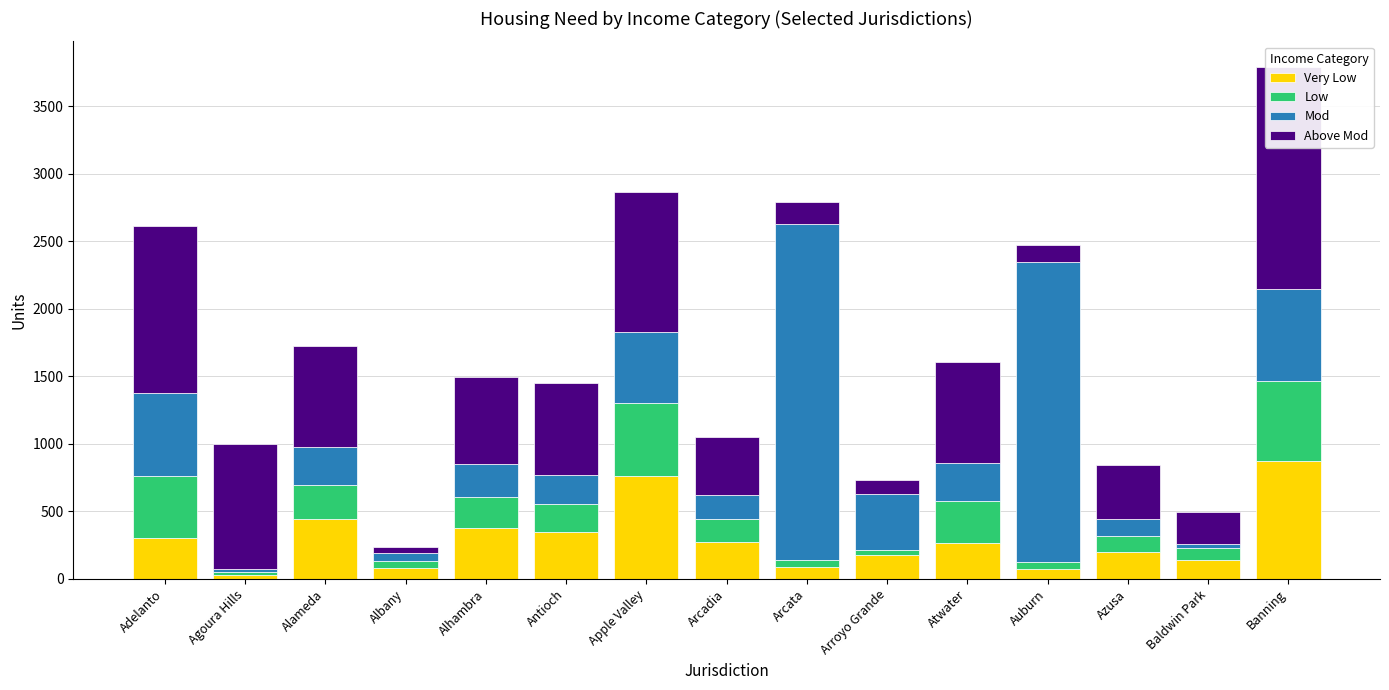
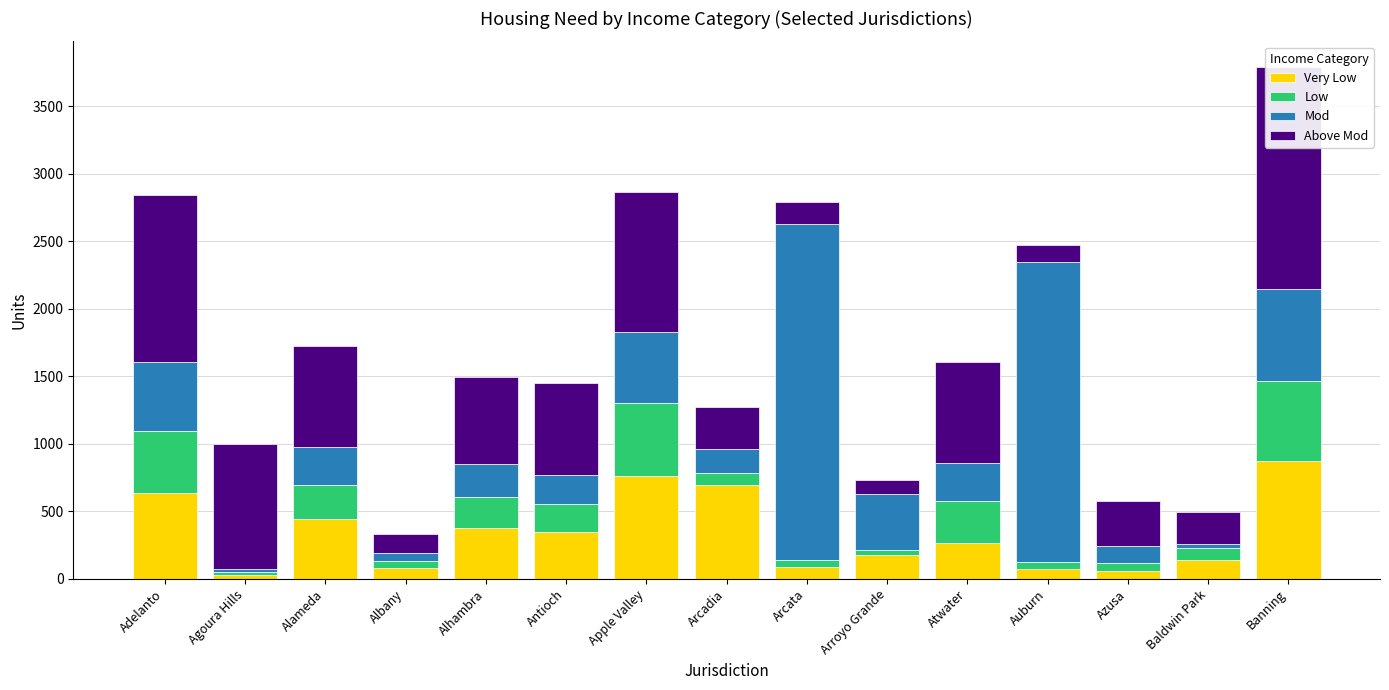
  {
    "Very Low": {
-     "Adelanto": 300,
+     "Adelanto": 630,
      "Agoura Hills": 30,
      "Alameda": 440,
      "Albany": 80,
      "Alhambra": 380,
      "Antioch": 350,
      "Apple Valley": 760,
-     "Arcadia": 280,
+     "Arcadia": 700,
      "Arcata": 90,
      "Arroyo Grande": 180,
      "Atwater": 270,
      "Auburn": 70,
-     "Azusa": 200,
+     "Azusa": 60,
      "Baldwin Park": 140,
      "Banning": 870
    },
    "Low": {
      "Adelanto": 460,
      "Agoura Hills": 20,
      "Alameda": 250,
      "Albany": 50,
      "Alhambra": 220,
      "Antioch": 210,
      "Apple Valley": 540,
-     "Arcadia": 170,
+     "Arcadia": 90,
      "Arcata": 60,
      "Arroyo Grande": 40,
      "Atwater": 310,
      "Auburn": 50,
-     "Azusa": 120,
+     "Azusa": 60,
      "Baldwin Park": 80,
      "Banning": 590
    },
    "Mod": {
-     "Adelanto": 620,
+     "Adelanto": 510,
      "Agoura Hills": 20,
      "Alameda": 280,
      "Albany": 60,
      "Alhambra": 250,
      "Antioch": 210,
      "Apple Valley": 520,
      "Arcadia": 180,
      "Arcata": 2490,
      "Arroyo Grande": 420,
      "Atwater": 280,
      "Auburn": 2220,
      "Azusa": 130,
      "Baldwin Park": 30,
      "Banning": 690
    },
    "Above Mod": {
      "Adelanto": 1240,
      "Agoura Hills": 930,
      "Alameda": 750,
-     "Albany": 50,
+     "Albany": 150,
      "Alhambra": 640,
      "Antioch": 680,
      "Apple Valley": 1040,
-     "Arcadia": 430,
+     "Arcadia": 310,
      "Arcata": 160,
      "Arroyo Grande": 100,
      "Atwater": 750,
      "Auburn": 130,
-     "Azusa": 400,
+     "Azusa": 340,
      "Baldwin Park": 240
    }
  }
